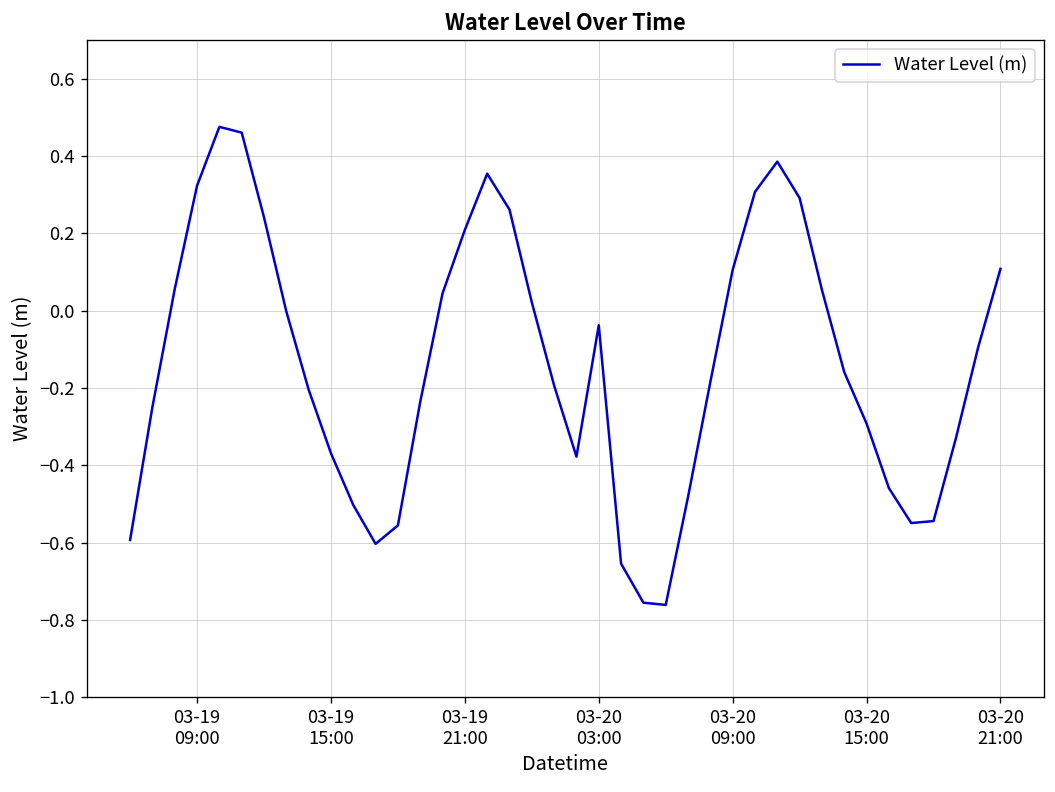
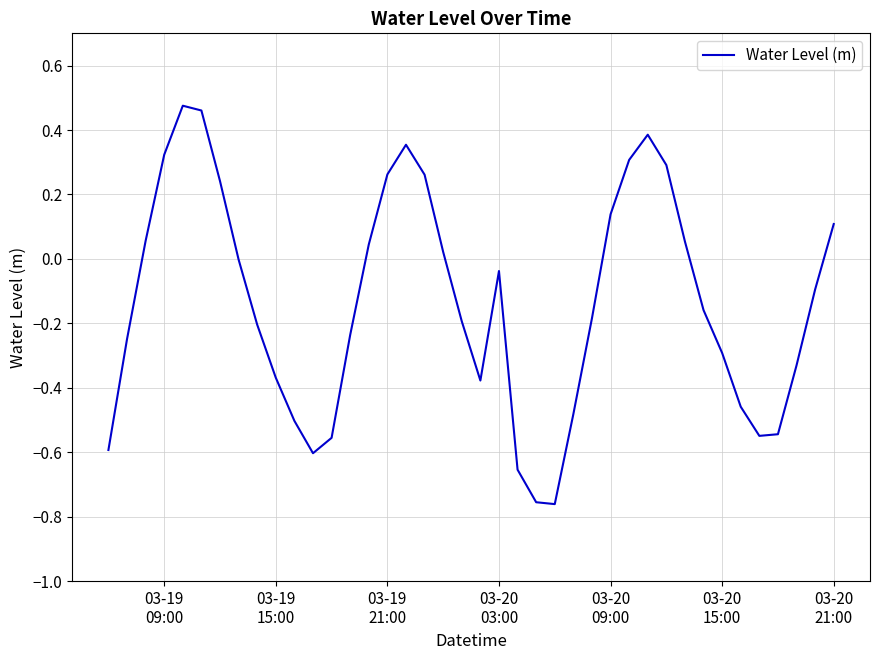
  {
    "03-19 09:00": 0.32,
    "03-19 15:00": -0.37,
-   "03-19 21:00": 0.21,
+   "03-19 21:00": 0.26,
    "03-20 03:00": -0.04,
-   "03-20 09:00": 0.11,
+   "03-20 09:00": 0.14,
    "03-20 15:00": -0.29,
    "03-20 21:00": 0.11
  }
